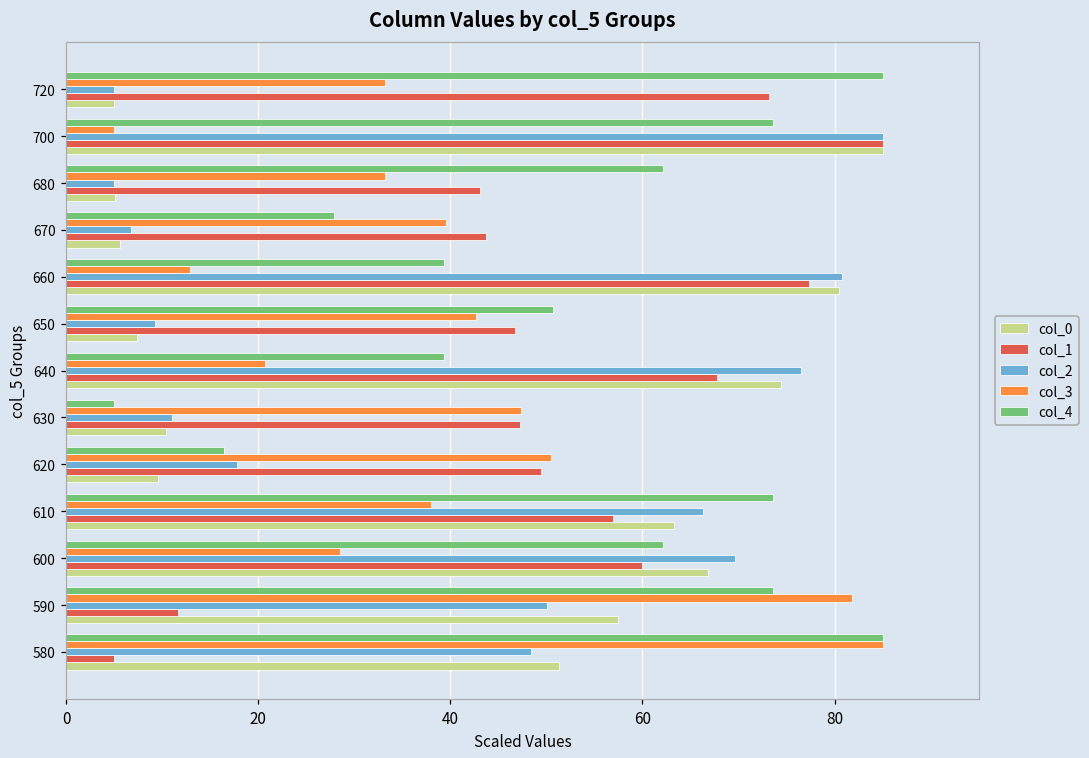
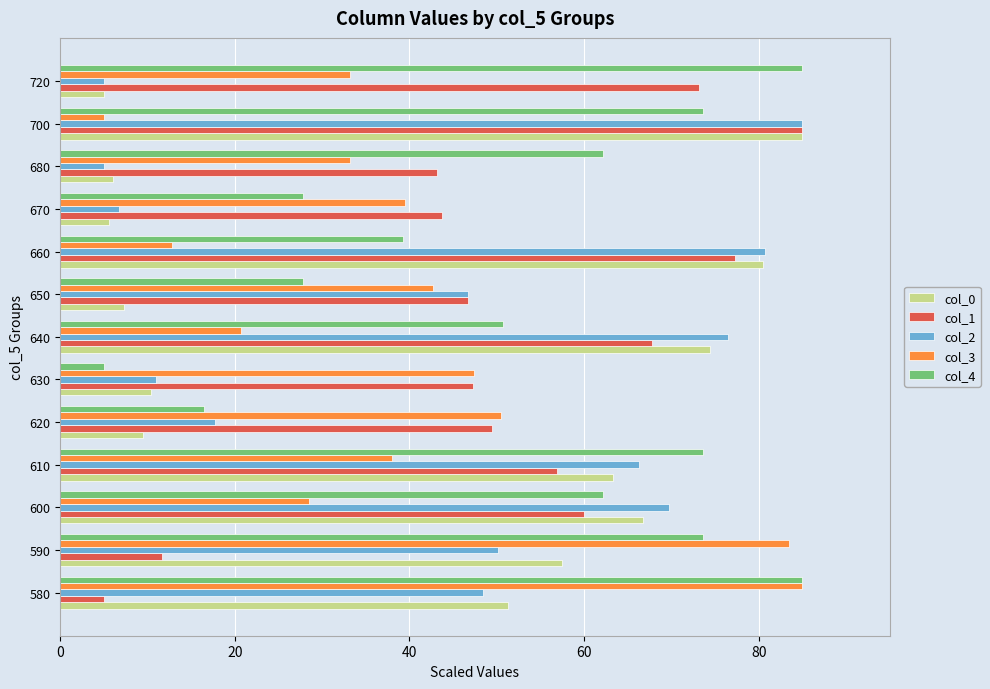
  {
    "col_0": {
      "720": 5,
      "700": 85,
-     "680": 5,
+     "680": 6,
      "670": 6,
      "660": 80,
      "650": 7,
      "640": 74,
      "630": 10,
      "620": 10,
      "610": 63,
      "600": 67,
      "590": 57,
      "580": 51
    },
    "col_1": {
      "720": 73,
      "700": 85,
      "680": 43,
      "670": 44,
      "660": 77,
      "650": 47,
      "640": 68,
      "630": 47,
      "620": 49,
      "610": 57,
      "600": 60,
      "590": 12,
      "580": 5
    },
    "col_2": {
      "720": 5,
      "700": 85,
      "680": 5,
      "670": 7,
      "660": 81,
-     "650": 9,
+     "650": 47,
      "640": 76,
      "630": 11,
      "620": 18,
      "610": 66,
      "600": 70,
      "590": 50,
      "580": 48
    },
    "col_3": {
      "720": 33,
      "700": 5,
      "680": 33,
      "670": 40,
      "660": 13,
      "650": 43,
      "640": 21,
      "630": 47,
      "620": 50,
      "610": 38,
      "600": 29,
-     "590": 82,
+     "590": 83,
      "580": 85
    },
    "col_4": {
      "720": 85,
      "700": 74,
      "680": 62,
      "670": 28,
      "660": 39,
-     "650": 51,
-     "640": 39,
+     "650": 28,
+     "640": 51,
      "630": 5,
      "620": 16,
      "610": 74,
      "600": 62,
      "590": 74,
      "580": 85
    }
  }
